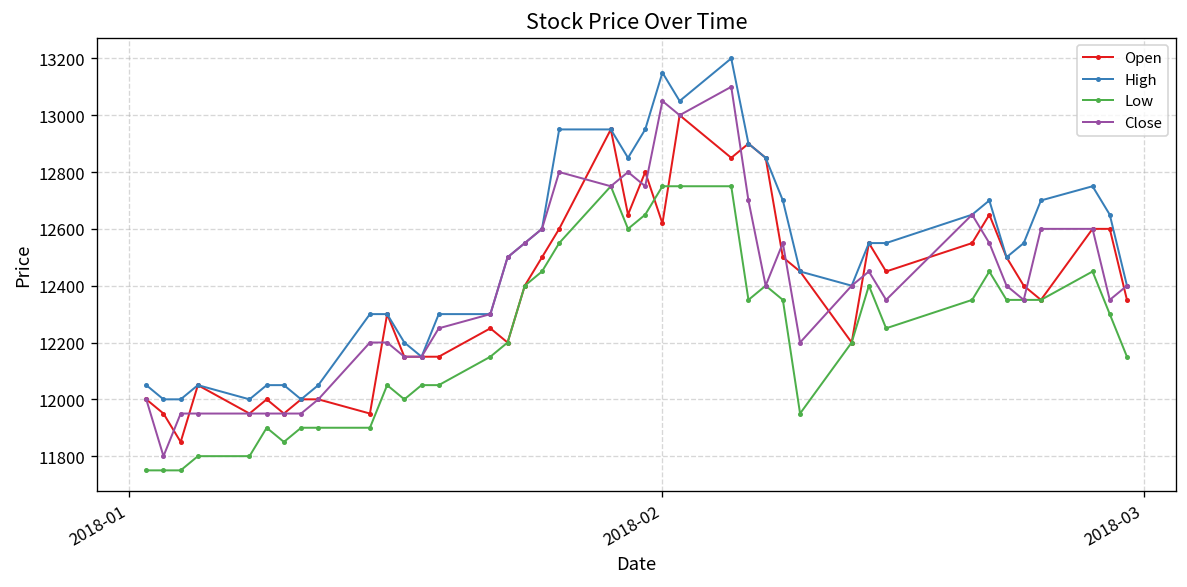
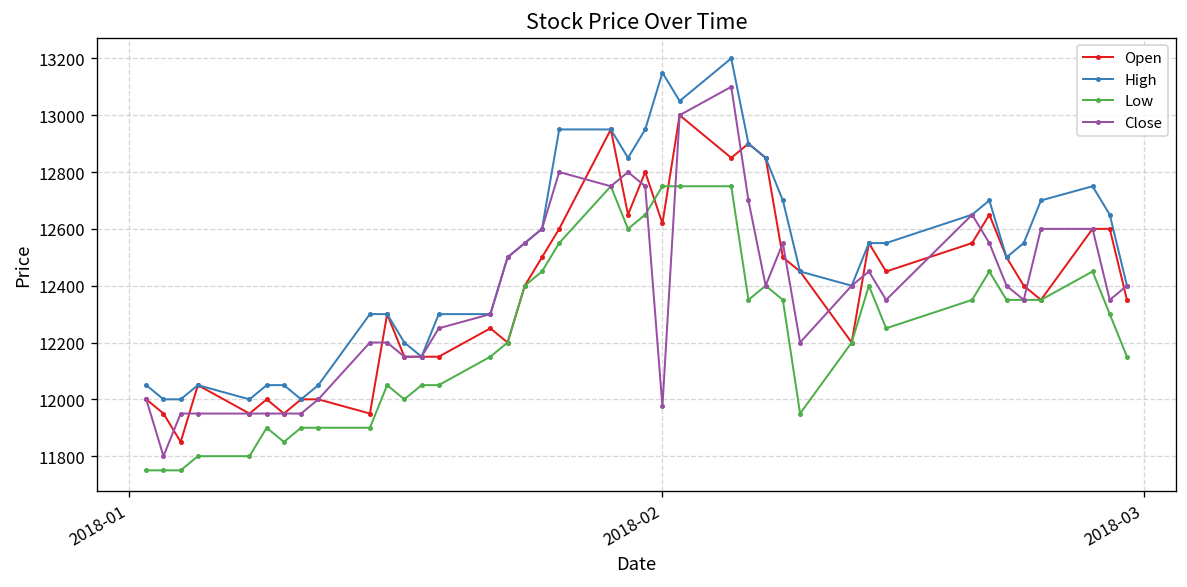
  {
    "Open": {
      "2018-02": 12620
    },
    "High": {
      "2018-02": 13150
    },
    "Low": {
      "2018-02": 12750
    },
    "Close": {
-     "2018-02": 13050
+     "2018-02": 11980
    }
  }
